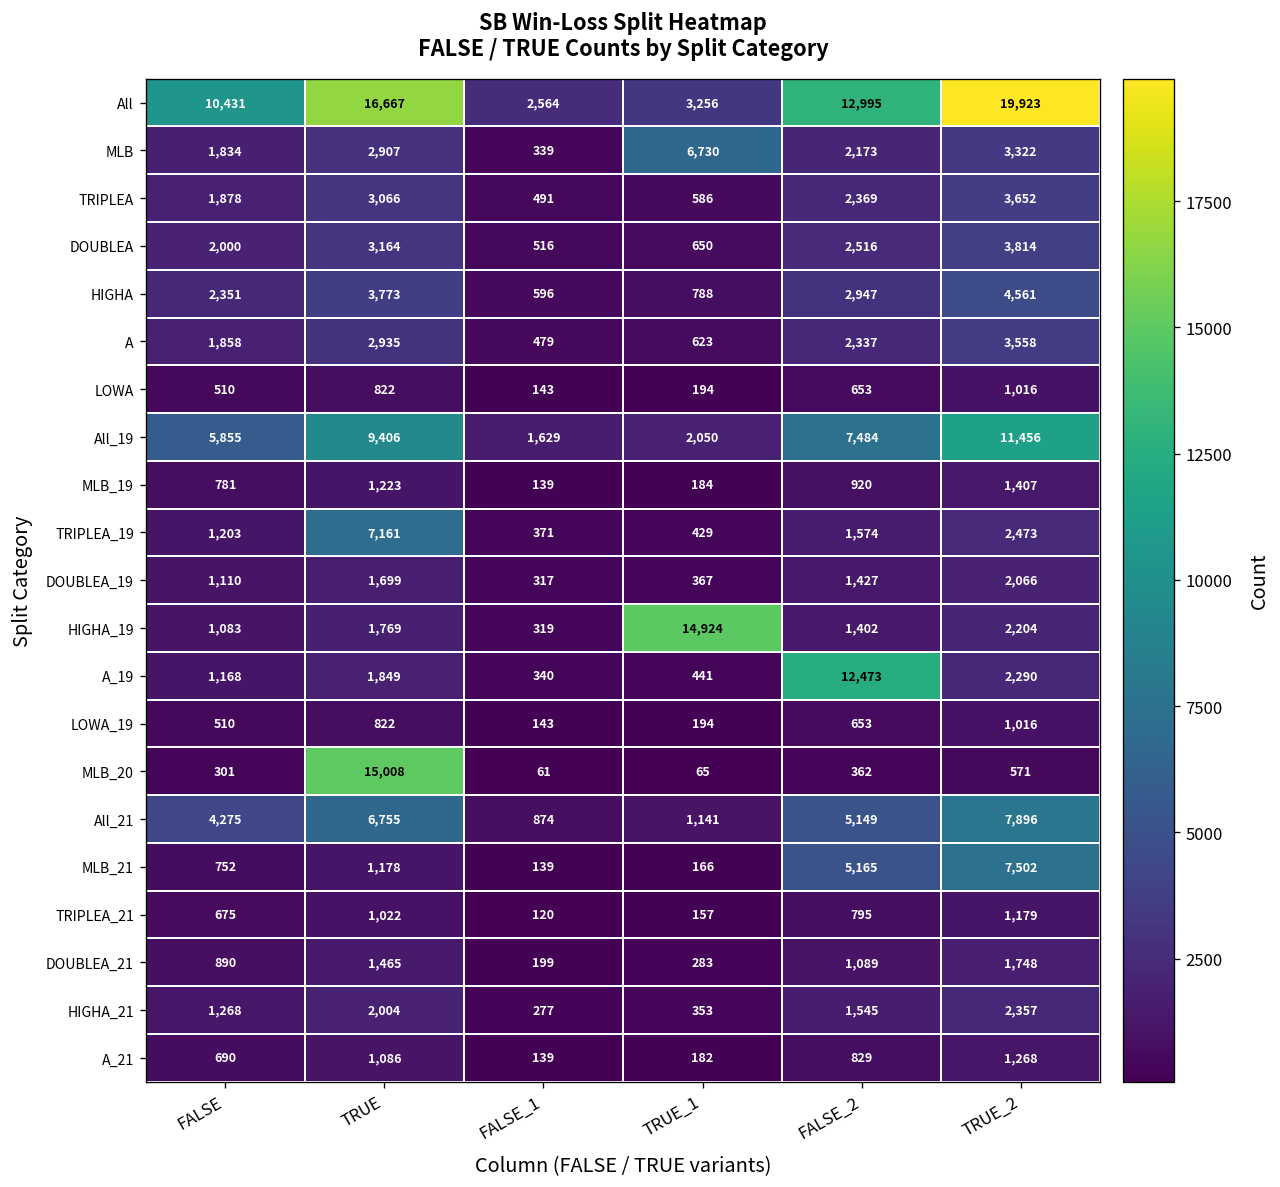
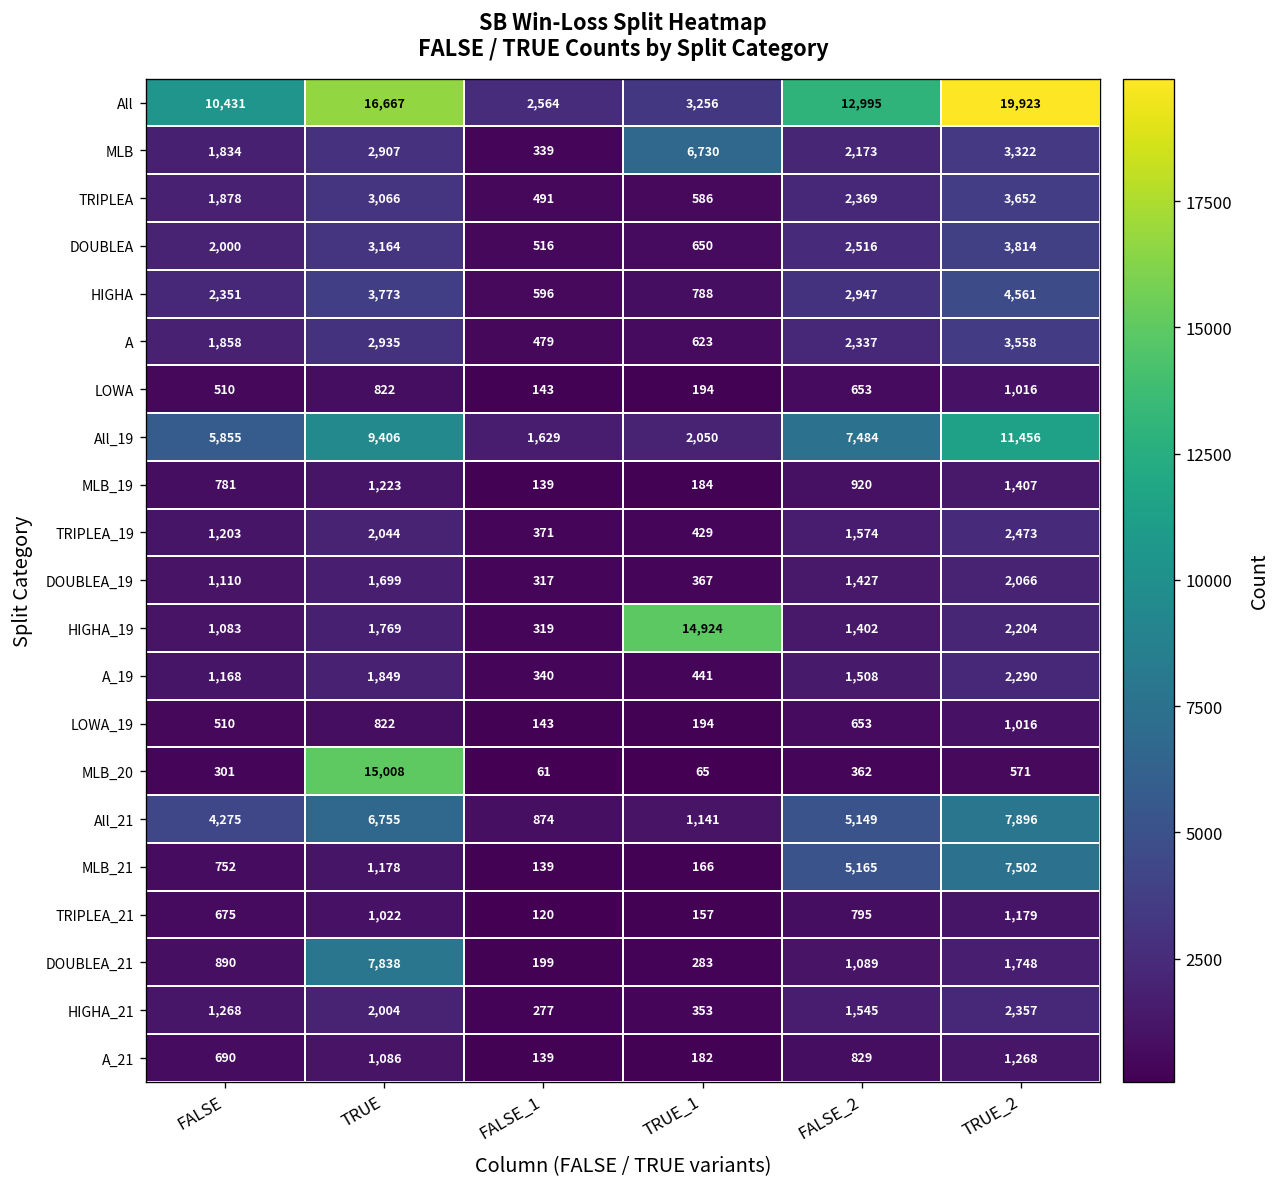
  {
    "All": {
      "FALSE": "10,431",
      "TRUE": "16,667",
      "FALSE_1": "2,564",
      "TRUE_1": "3,256",
      "FALSE_2": "12,995",
      "TRUE_2": "19,923"
    },
    "MLB": {
      "FALSE": "1,834",
      "TRUE": "2,907",
      "FALSE_1": "339",
      "TRUE_1": "6,730",
      "FALSE_2": "2,173",
      "TRUE_2": "3,322"
    },
    "TRIPLEA": {
      "FALSE": "1,878",
      "TRUE": "3,066",
      "FALSE_1": "491",
      "TRUE_1": "586",
      "FALSE_2": "2,369",
      "TRUE_2": "3,652"
    },
    "DOUBLEA": {
      "FALSE": "2,000",
      "TRUE": "3,164",
      "FALSE_1": "516",
      "TRUE_1": "650",
      "FALSE_2": "2,516",
      "TRUE_2": "3,814"
    },
    "HIGHA": {
      "FALSE": "2,351",
      "TRUE": "3,773",
      "FALSE_1": "596",
      "TRUE_1": "788",
      "FALSE_2": "2,947",
      "TRUE_2": "4,561"
    },
    "A": {
      "FALSE": "1,858",
      "TRUE": "2,935",
      "FALSE_1": "479",
      "TRUE_1": "623",
      "FALSE_2": "2,337",
      "TRUE_2": "3,558"
    },
    "LOWA": {
      "FALSE": "510",
      "TRUE": "822",
      "FALSE_1": "143",
      "TRUE_1": "194",
      "FALSE_2": "653",
      "TRUE_2": "1,016"
    },
    "All_19": {
      "FALSE": "5,855",
      "TRUE": "9,406",
      "FALSE_1": "1,629",
      "TRUE_1": "2,050",
      "FALSE_2": "7,484",
      "TRUE_2": "11,456"
    },
    "MLB_19": {
      "FALSE": "781",
      "TRUE": "1,223",
      "FALSE_1": "139",
      "TRUE_1": "184",
      "FALSE_2": "920",
      "TRUE_2": "1,407"
    },
    "TRIPLEA_19": {
      "FALSE": "1,203",
-     "TRUE": "7,161",
+     "TRUE": "2,044",
      "FALSE_1": "371",
      "TRUE_1": "429",
      "FALSE_2": "1,574",
      "TRUE_2": "2,473"
    },
    "DOUBLEA_19": {
      "FALSE": "1,110",
      "TRUE": "1,699",
      "FALSE_1": "317",
      "TRUE_1": "367",
      "FALSE_2": "1,427",
      "TRUE_2": "2,066"
    },
    "HIGHA_19": {
      "FALSE": "1,083",
      "TRUE": "1,769",
      "FALSE_1": "319",
      "TRUE_1": "14,924",
      "FALSE_2": "1,402",
      "TRUE_2": "2,204"
    },
    "A_19": {
      "FALSE": "1,168",
      "TRUE": "1,849",
      "FALSE_1": "340",
      "TRUE_1": "441",
-     "FALSE_2": "12,473",
+     "FALSE_2": "1,508",
      "TRUE_2": "2,290"
    },
    "LOWA_19": {
      "FALSE": "510",
      "TRUE": "822",
      "FALSE_1": "143",
      "TRUE_1": "194",
      "FALSE_2": "653",
      "TRUE_2": "1,016"
    },
    "MLB_20": {
      "FALSE": "301",
      "TRUE": "15,008",
      "FALSE_1": "61",
      "TRUE_1": "65",
      "FALSE_2": "362",
      "TRUE_2": "571"
    },
    "All_21": {
      "FALSE": "4,275",
      "TRUE": "6,755",
      "FALSE_1": "874",
      "TRUE_1": "1,141",
      "FALSE_2": "5,149",
      "TRUE_2": "7,896"
    },
    "MLB_21": {
      "FALSE": "752",
      "TRUE": "1,178",
      "FALSE_1": "139",
      "TRUE_1": "166",
      "FALSE_2": "5,165",
      "TRUE_2": "7,502"
    },
    "TRIPLEA_21": {
      "FALSE": "675",
      "TRUE": "1,022",
      "FALSE_1": "120",
      "TRUE_1": "157",
      "FALSE_2": "795",
      "TRUE_2": "1,179"
    },
    "DOUBLEA_21": {
      "FALSE": "890",
-     "TRUE": "1,465",
+     "TRUE": "7,838",
      "FALSE_1": "199",
      "TRUE_1": "283",
      "FALSE_2": "1,089",
      "TRUE_2": "1,748"
    },
    "HIGHA_21": {
      "FALSE": "1,268",
      "TRUE": "2,004",
      "FALSE_1": "277",
      "TRUE_1": "353",
      "FALSE_2": "1,545",
      "TRUE_2": "2,357"
    },
    "A_21": {
      "FALSE": "690",
      "TRUE": "1,086",
      "FALSE_1": "139",
      "TRUE_1": "182",
      "FALSE_2": "829",
      "TRUE_2": "1,268"
    }
  }
